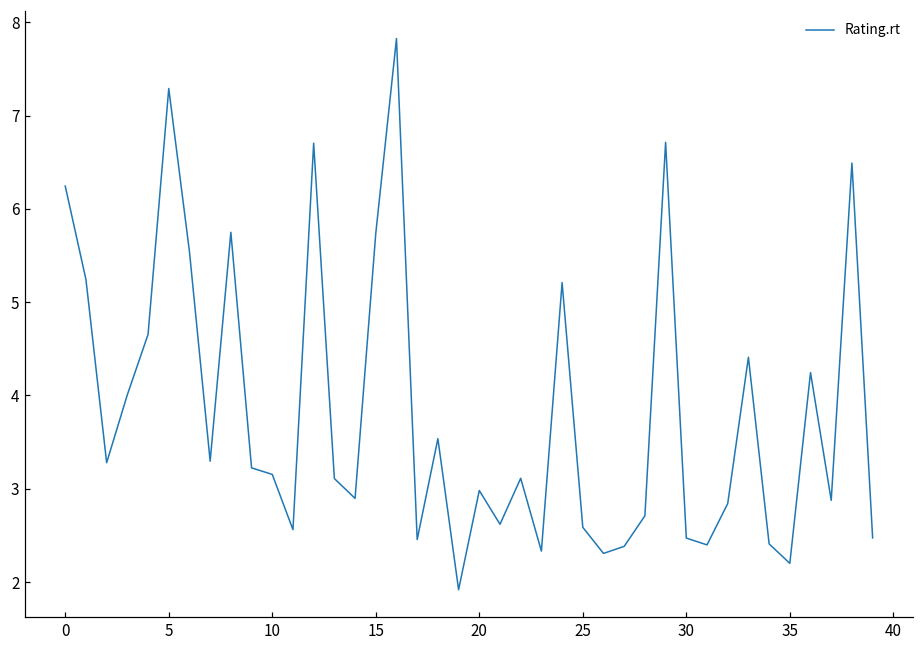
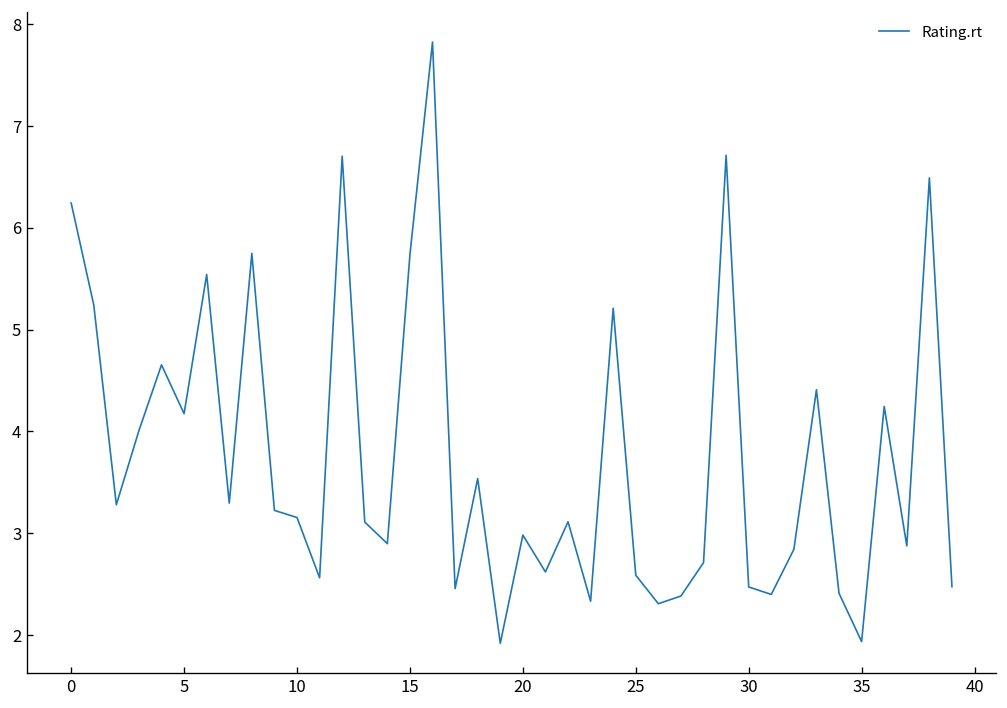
  {
    "0": 6.2,
-   "5": 7.3,
+   "5": 4.2,
    "10": 3.2,
    "15": 5.7,
    "20": 3.0,
    "25": 2.6,
    "30": 2.5,
-   "35": 2.2
+   "35": 1.9
  }
